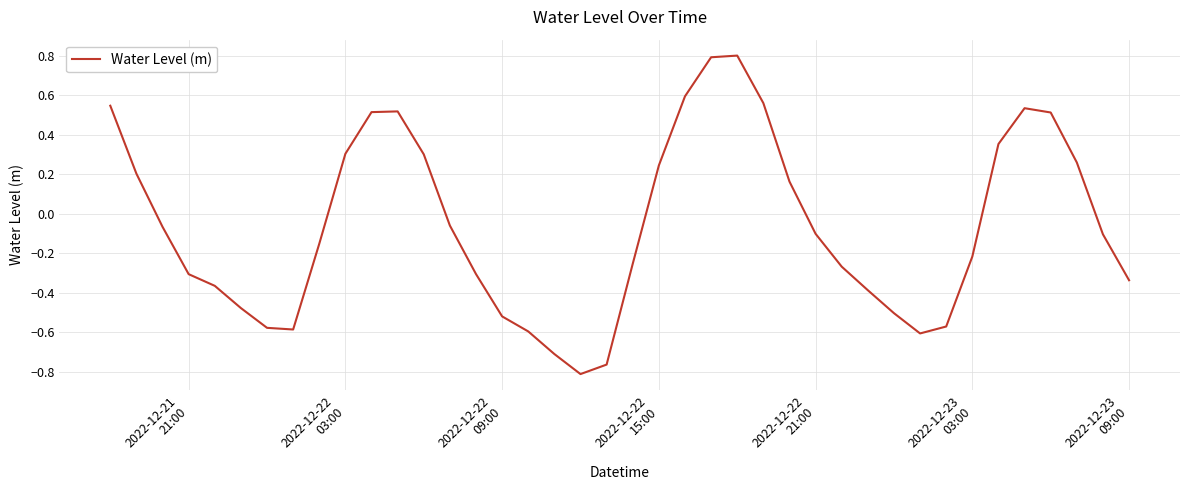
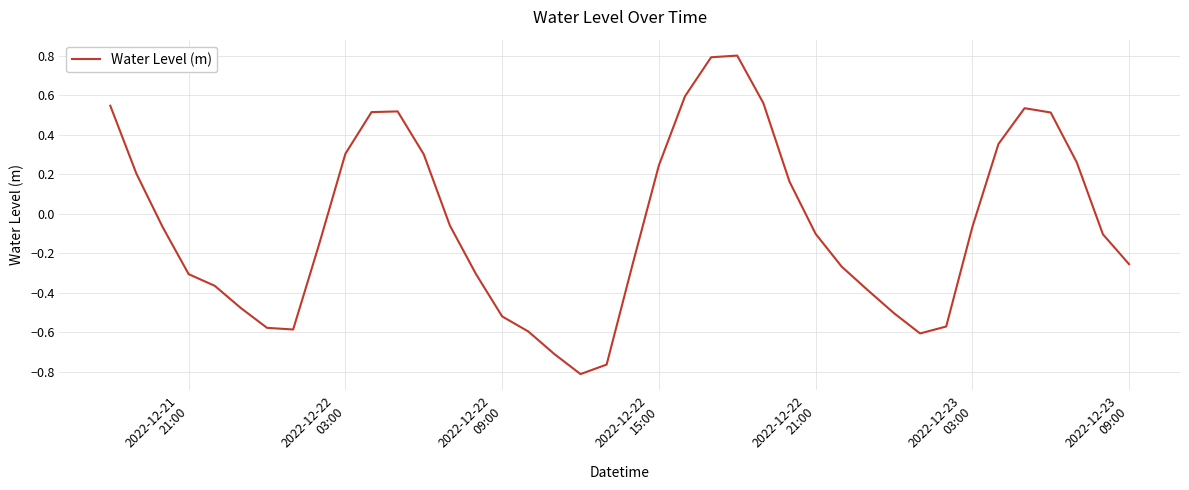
  {
    "2022-12-21 21:00": -0.31,
    "2022-12-22 03:00": 0.30,
    "2022-12-22 09:00": -0.52,
    "2022-12-22 15:00": 0.24,
    "2022-12-22 21:00": -0.10,
-   "2022-12-23 03:00": -0.22,
-   "2022-12-23 09:00": -0.34
+   "2022-12-23 03:00": -0.07,
+   "2022-12-23 09:00": -0.26
  }
